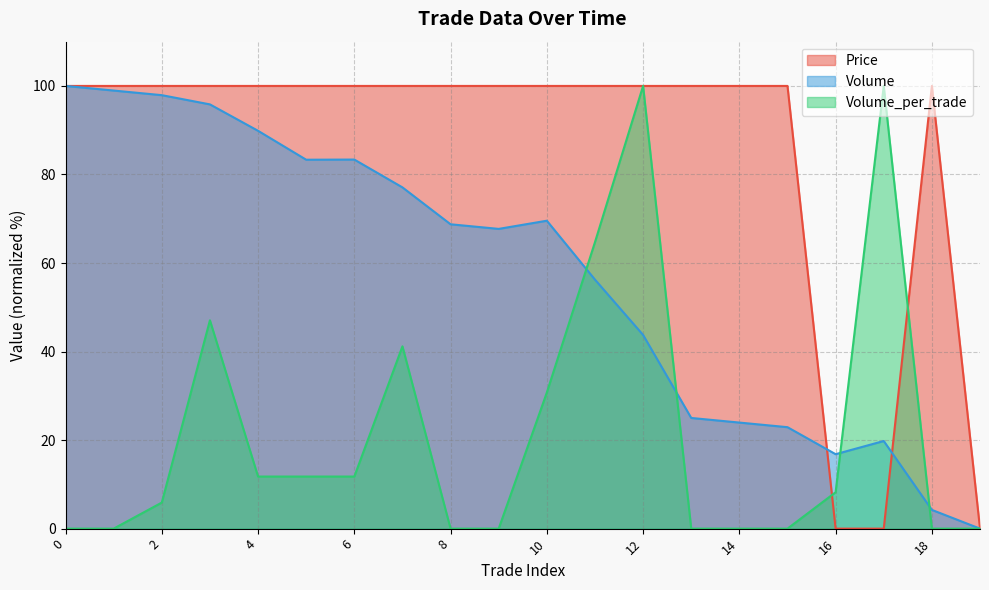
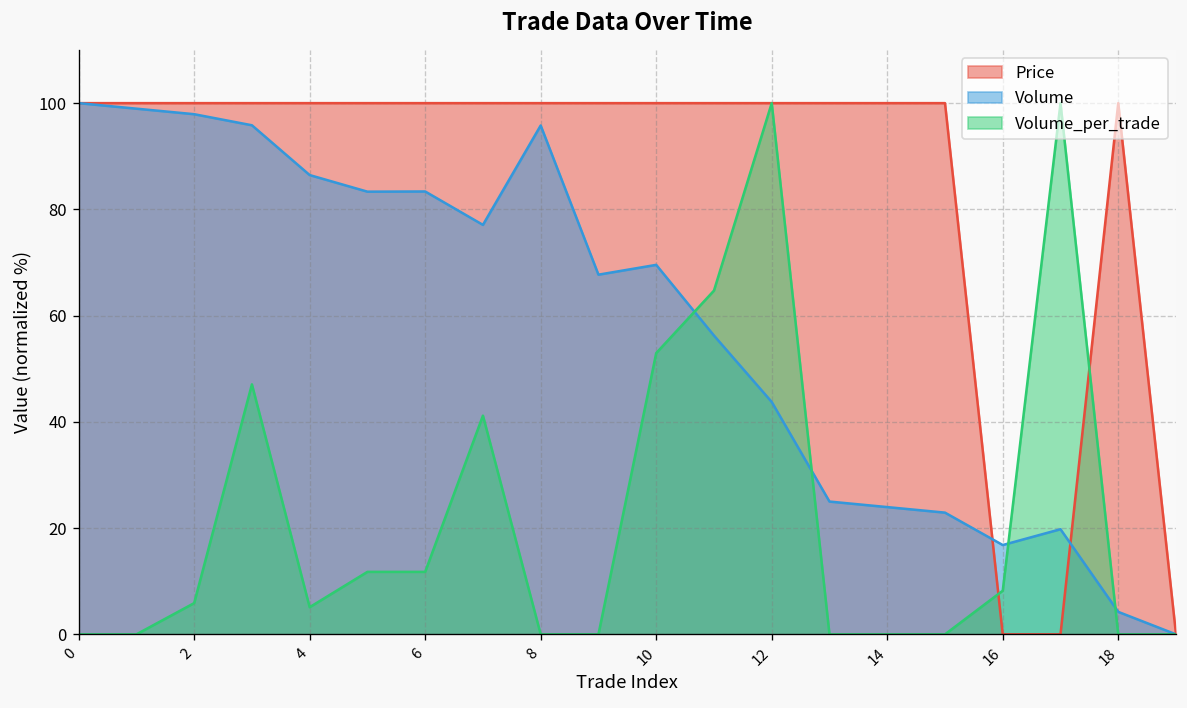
  {
    "Price": {
      "2": 100,
      "4": 100,
      "6": 100,
      "8": 100,
      "10": 100,
      "14": 100,
      "16": 0
    },
    "Volume": {
      "2": 98,
-     "4": 90,
+     "4": 86,
      "6": 83,
-     "8": 69,
+     "8": 96,
      "10": 70,
      "12": 44,
      "14": 24,
      "16": 17,
      "18": 4
    },
    "Volume_per_trade": {
      "0": 0,
      "2": 6,
-     "4": 12,
+     "4": 5,
      "6": 12,
      "8": 0,
-     "10": 31,
+     "10": 53,
      "14": 0,
      "16": 8,
      "18": 0
    }
  }
